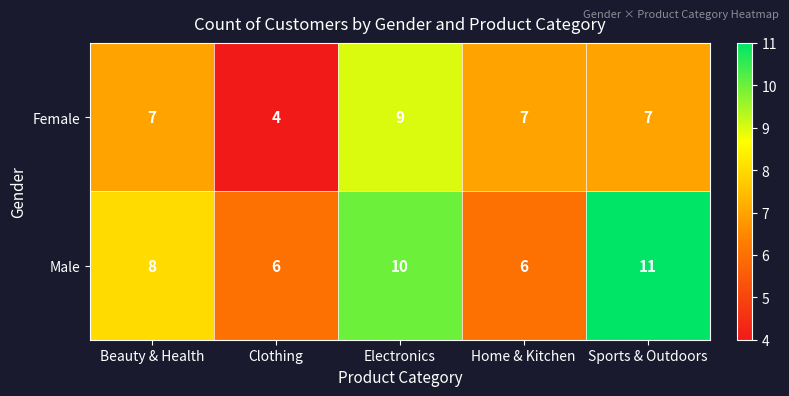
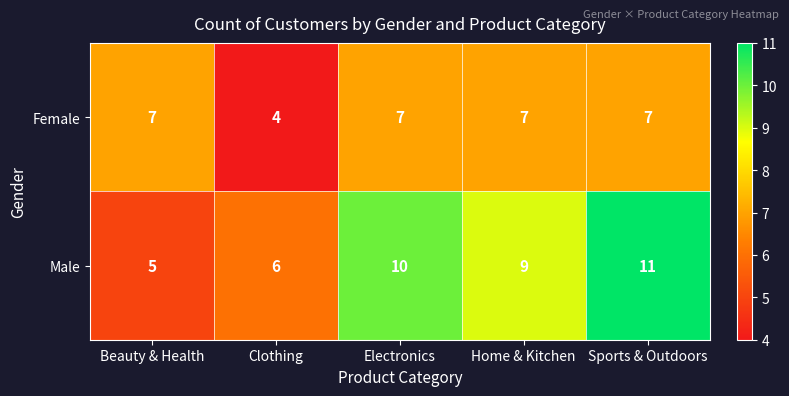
  {
    "Female": {
      "Beauty & Health": 7,
      "Clothing": 4,
-     "Electronics": 9,
+     "Electronics": 7,
      "Home & Kitchen": 7,
      "Sports & Outdoors": 7
    },
    "Male": {
-     "Beauty & Health": 8,
+     "Beauty & Health": 5,
      "Clothing": 6,
      "Electronics": 10,
-     "Home & Kitchen": 6,
+     "Home & Kitchen": 9,
      "Sports & Outdoors": 11
    }
  }
